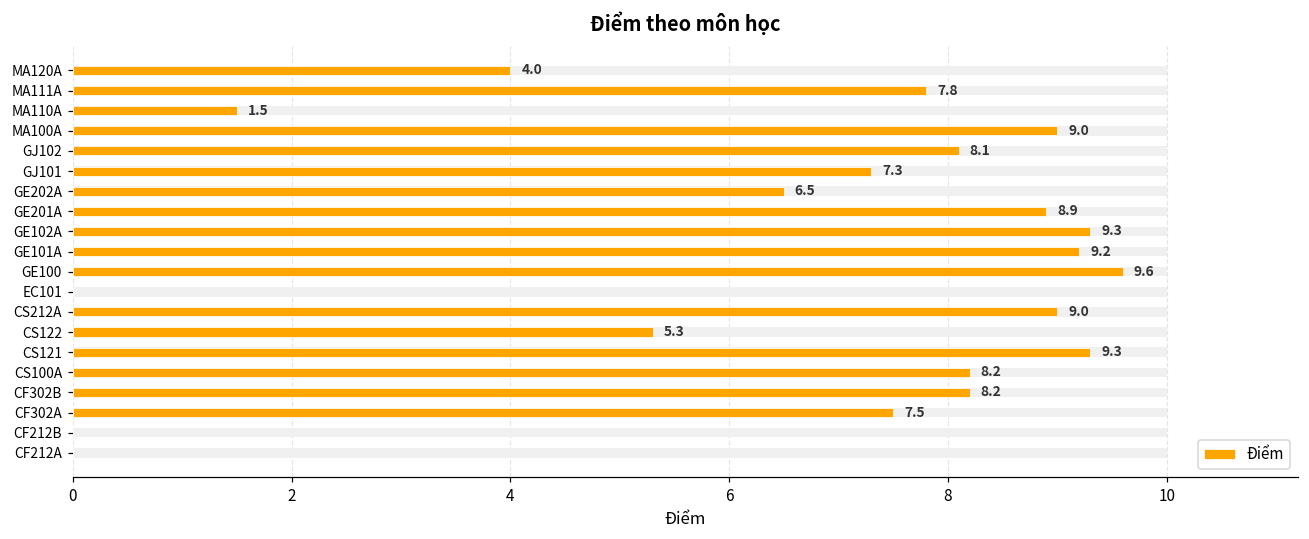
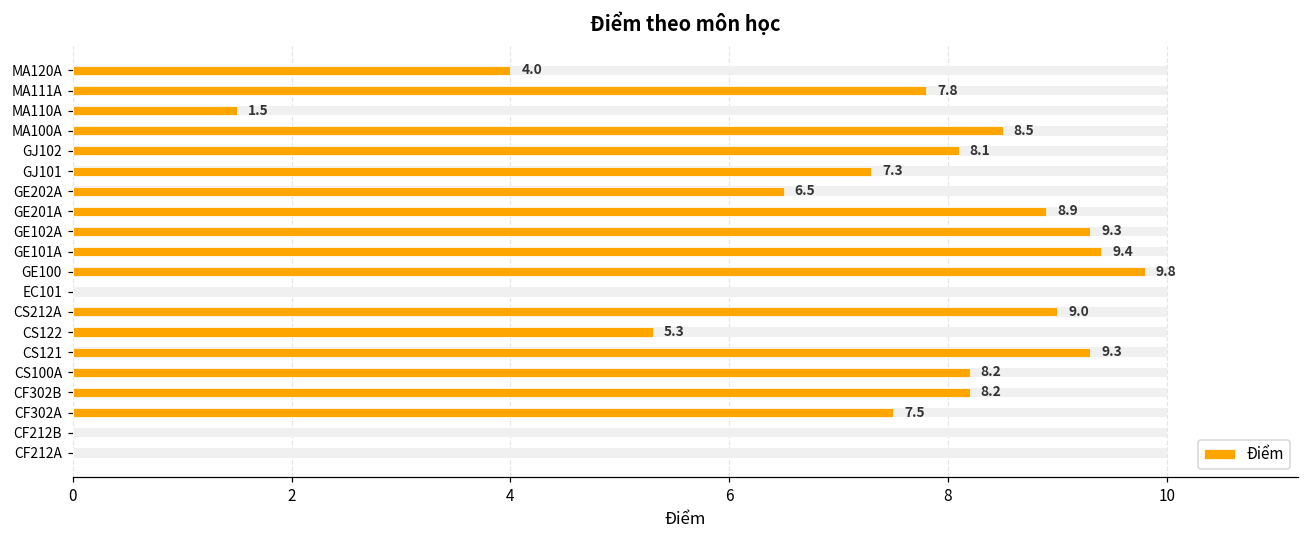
  {
    "Điểm": {
-     "MA100A": 9.0,
-     "GE101A": 9.2,
-     "GE100": 9.6
+     "MA100A": 8.5,
+     "GE101A": 9.4,
+     "GE100": 9.8
    }
  }
